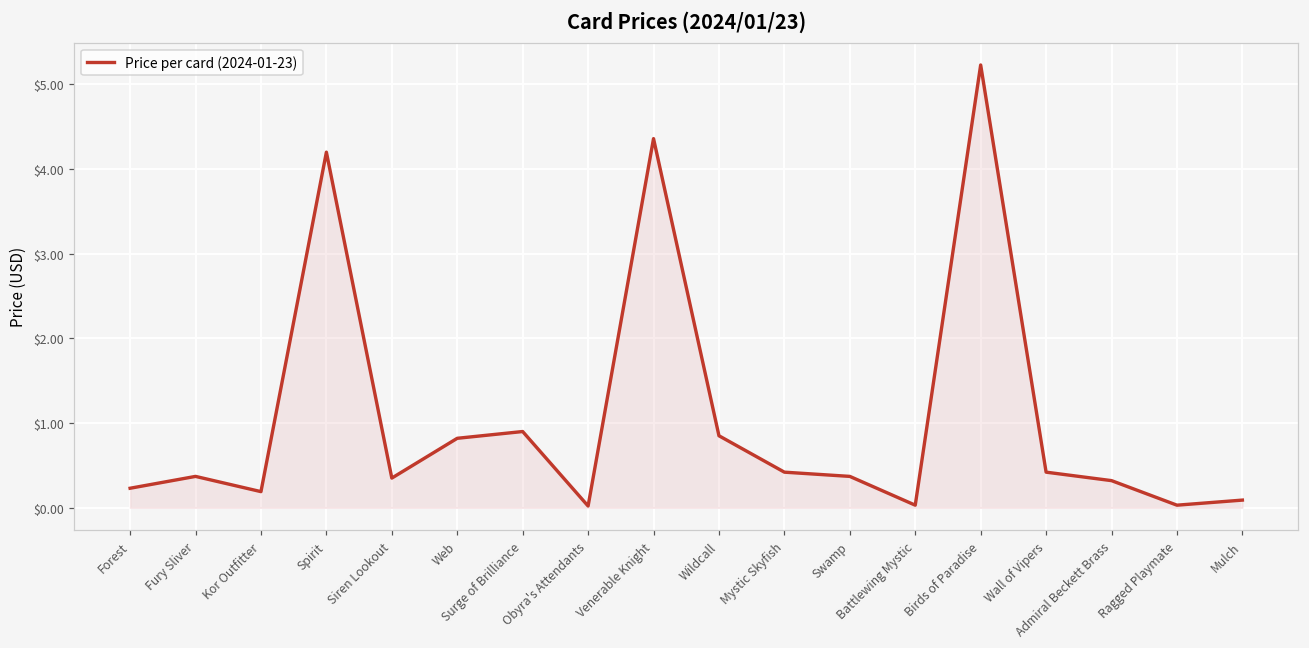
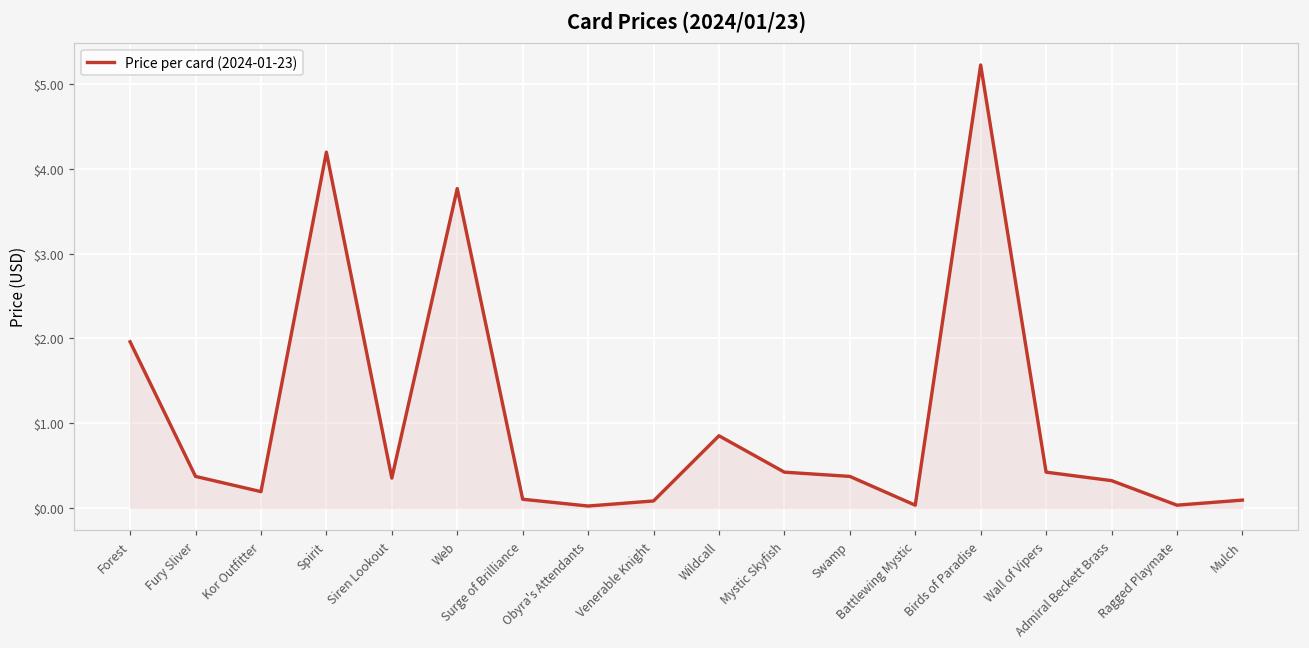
  {
-   "Forest": "$0.2",
+   "Forest": "$2.0",
    "Fury Sliver": "$0.4",
    "Kor Outfitter": "$0.2",
    "Spirit": "$4.2",
    "Siren Lookout": "$0.4",
-   "Web": "$0.8",
-   "Surge of Brilliance": "$0.9",
+   "Web": "$3.8",
+   "Surge of Brilliance": "$0.1",
    "Obyra's Attendants": "$0.0",
-   "Venerable Knight": "$4.4",
+   "Venerable Knight": "$0.1",
    "Wildcall": "$0.9",
    "Mystic Skyfish": "$0.4",
    "Swamp": "$0.4",
    "Battlewing Mystic": "$0.0",
    "Birds of Paradise": "$5.2",
    "Wall of Vipers": "$0.4",
    "Admiral Beckett Brass": "$0.3",
    "Ragged Playmate": "$0.0",
    "Mulch": "$0.1"
  }
